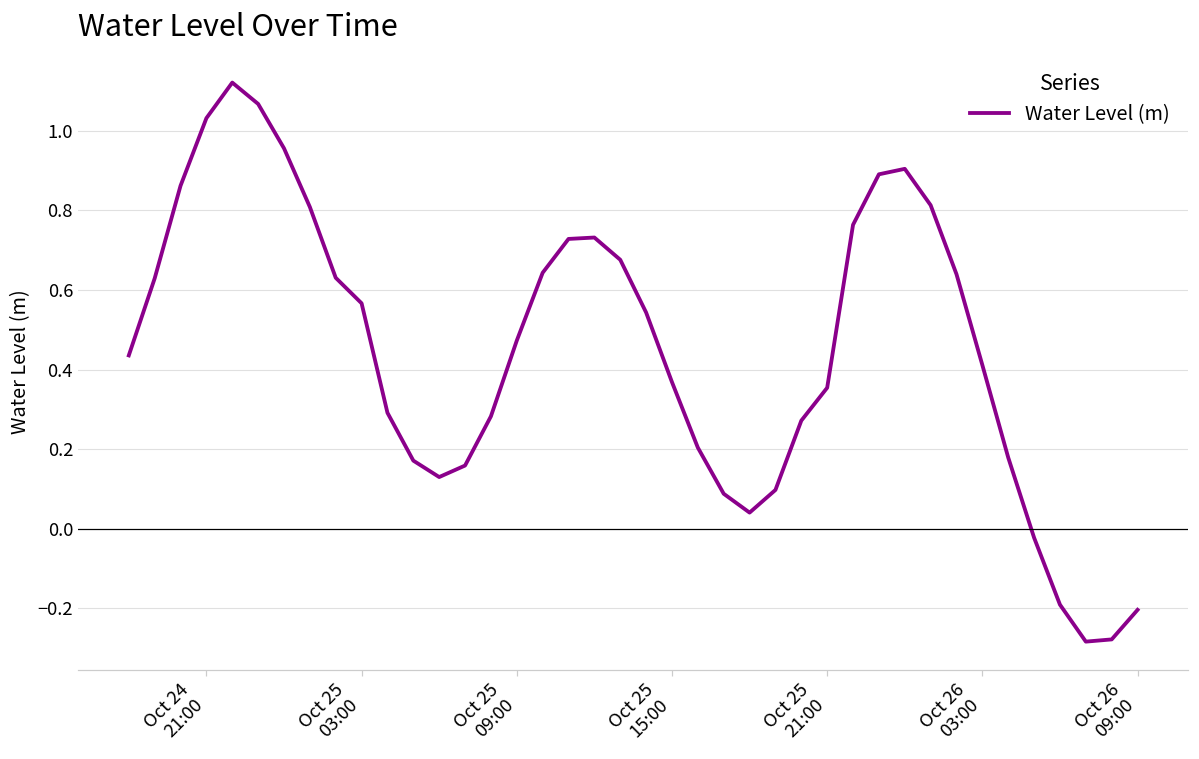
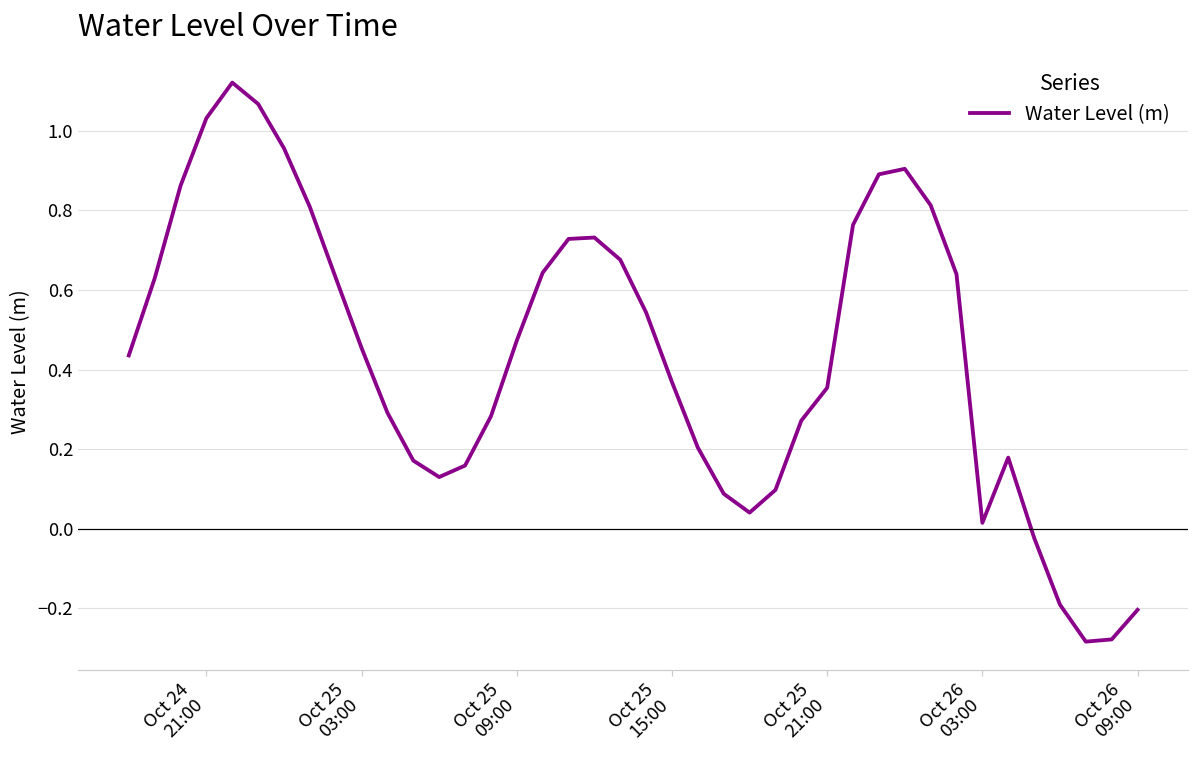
  {
    "Oct 24 21:00": 1.03,
-   "Oct 25 03:00": 0.57,
+   "Oct 25 03:00": 0.45,
    "Oct 25 09:00": 0.47,
    "Oct 25 15:00": 0.37,
    "Oct 25 21:00": 0.35,
-   "Oct 26 03:00": 0.41,
+   "Oct 26 03:00": 0.01,
    "Oct 26 09:00": -0.20
  }
